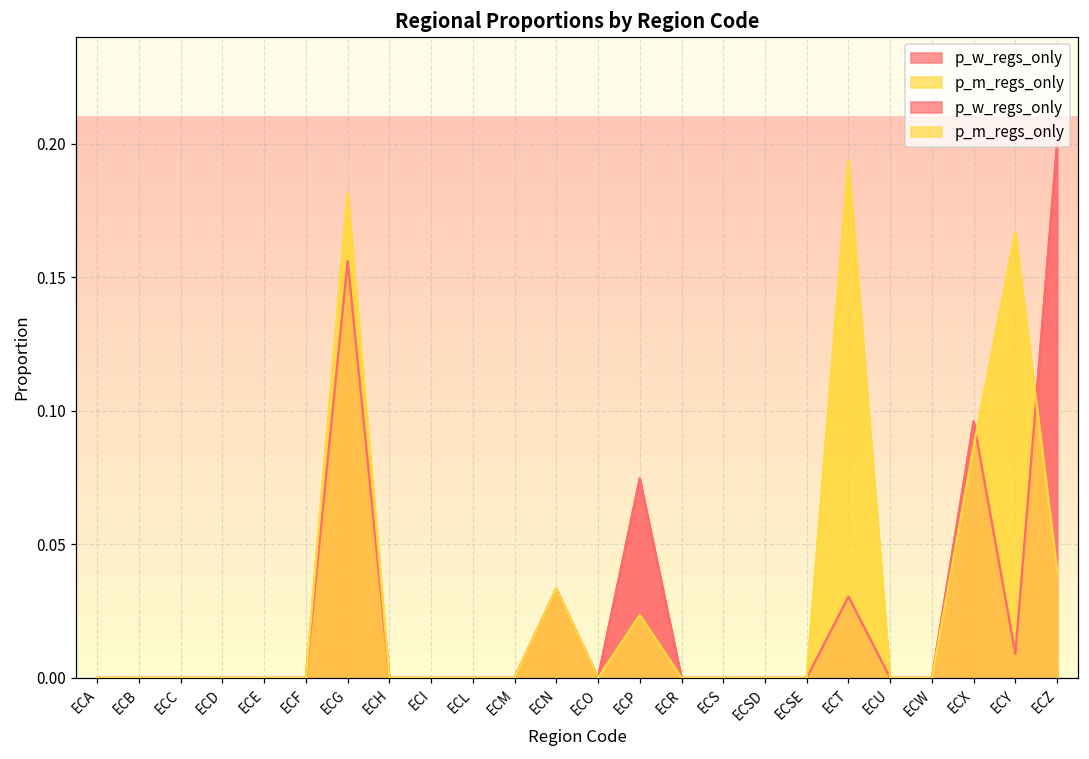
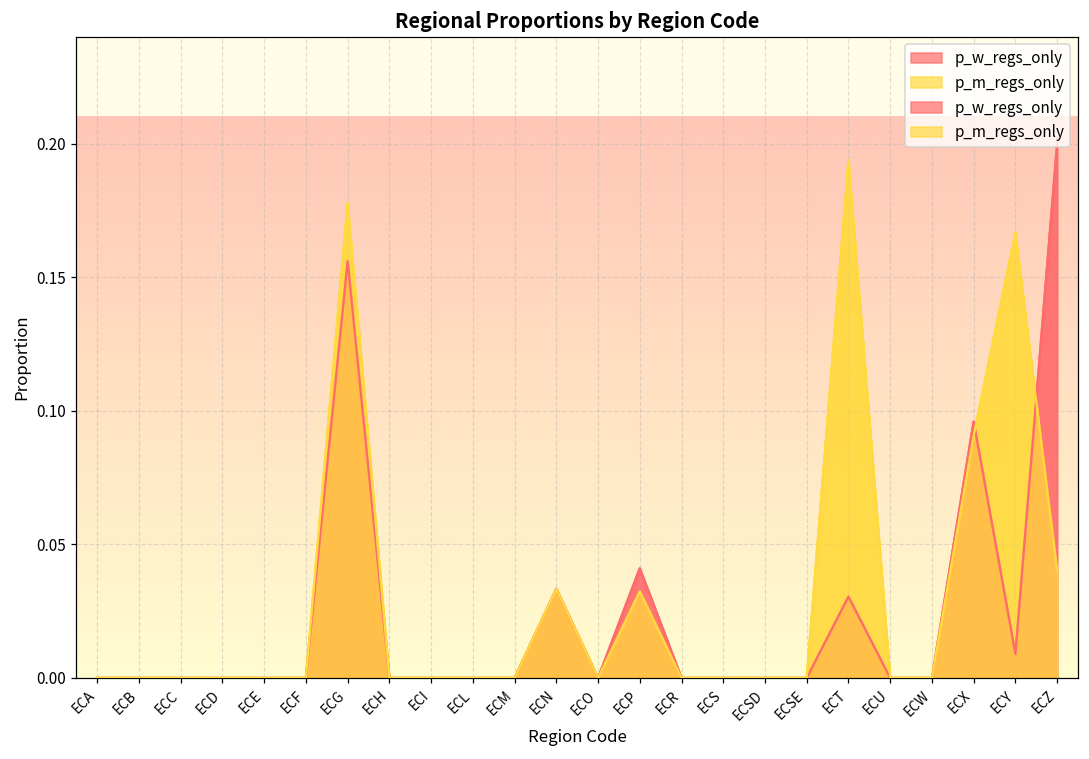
  {
    "p_w_regs_only": {
      "ECG": 0.156,
-     "ECP": 0.075,
+     "ECP": 0.041,
      "ECT": 0.030,
      "ECX": 0.096,
      "ECY": 0.009,
      "ECZ": 0.200
    },
    "p_m_regs_only": {
-     "ECG": 0.182,
-     "ECP": 0.024,
+     "ECG": 0.178,
+     "ECP": 0.032,
      "ECT": 0.194,
-     "ECX": 0.087,
+     "ECX": 0.091,
      "ECY": 0.167,
      "ECZ": 0.040
    }
  }
